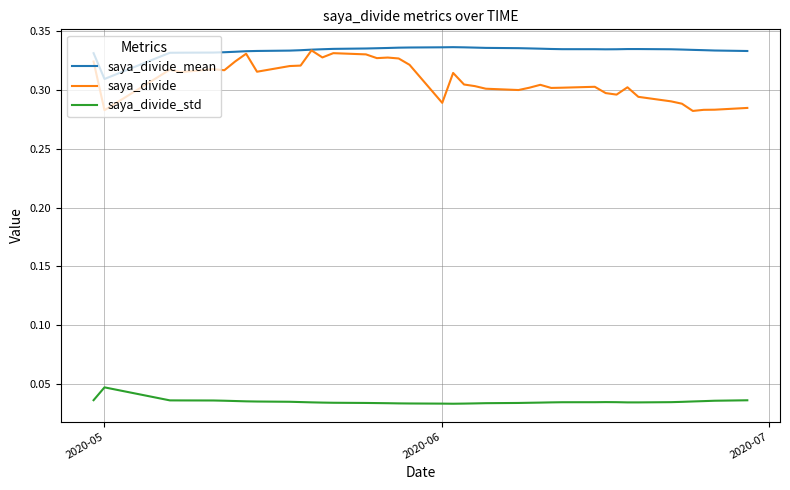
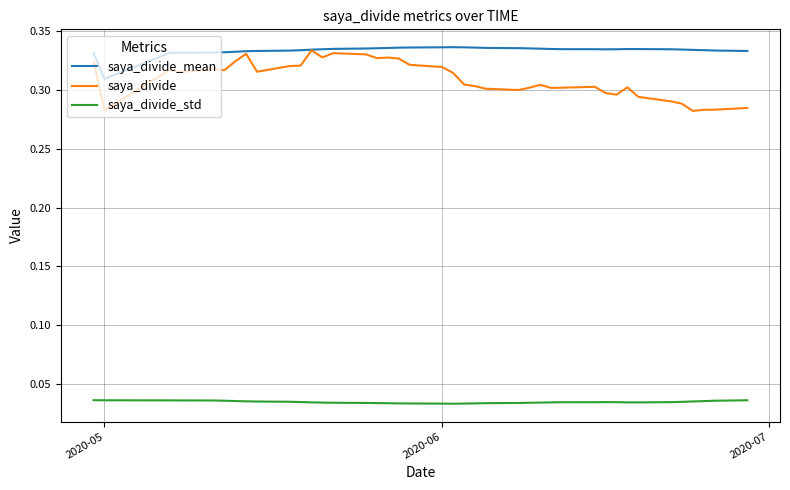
  {
    "saya_divide_mean": {
      "2020-06": 0.336
    },
    "saya_divide": {
-     "2020-06": 0.289
+     "2020-06": 0.320
    },
    "saya_divide_std": {
-     "2020-05": 0.047,
+     "2020-05": 0.036,
      "2020-06": 0.033
    }
  }
